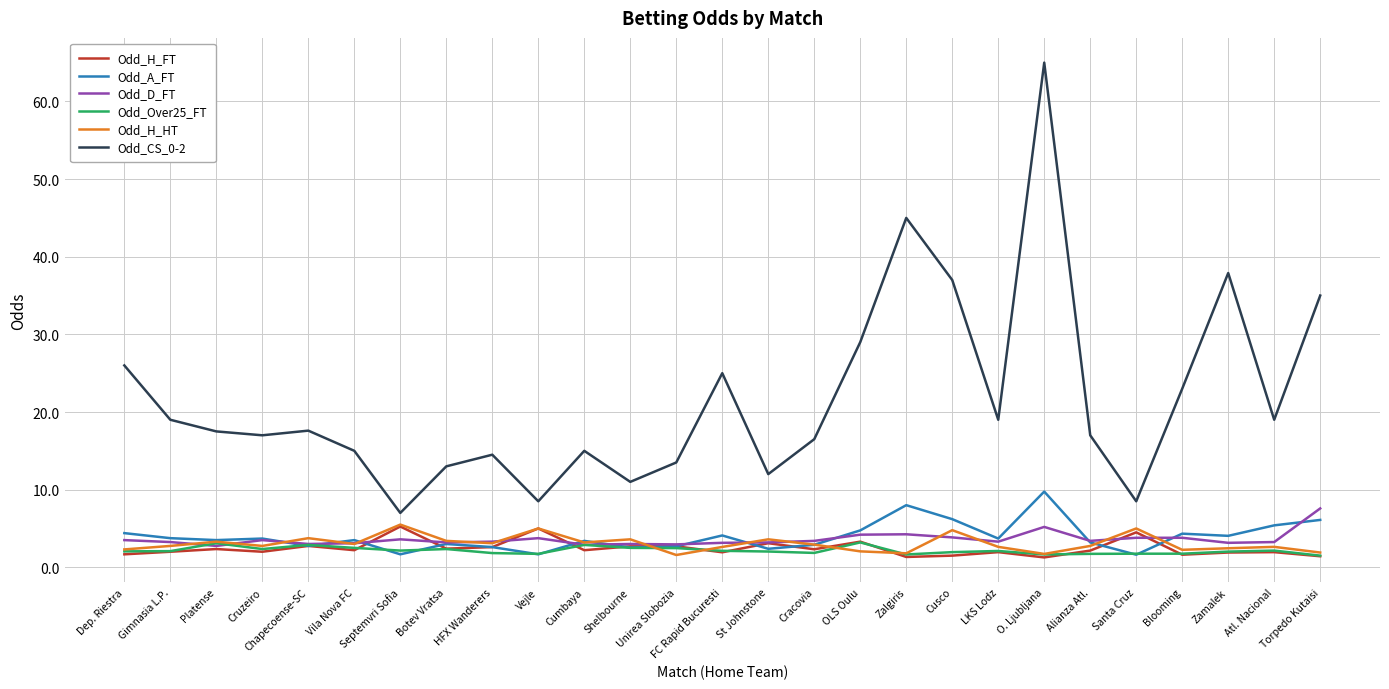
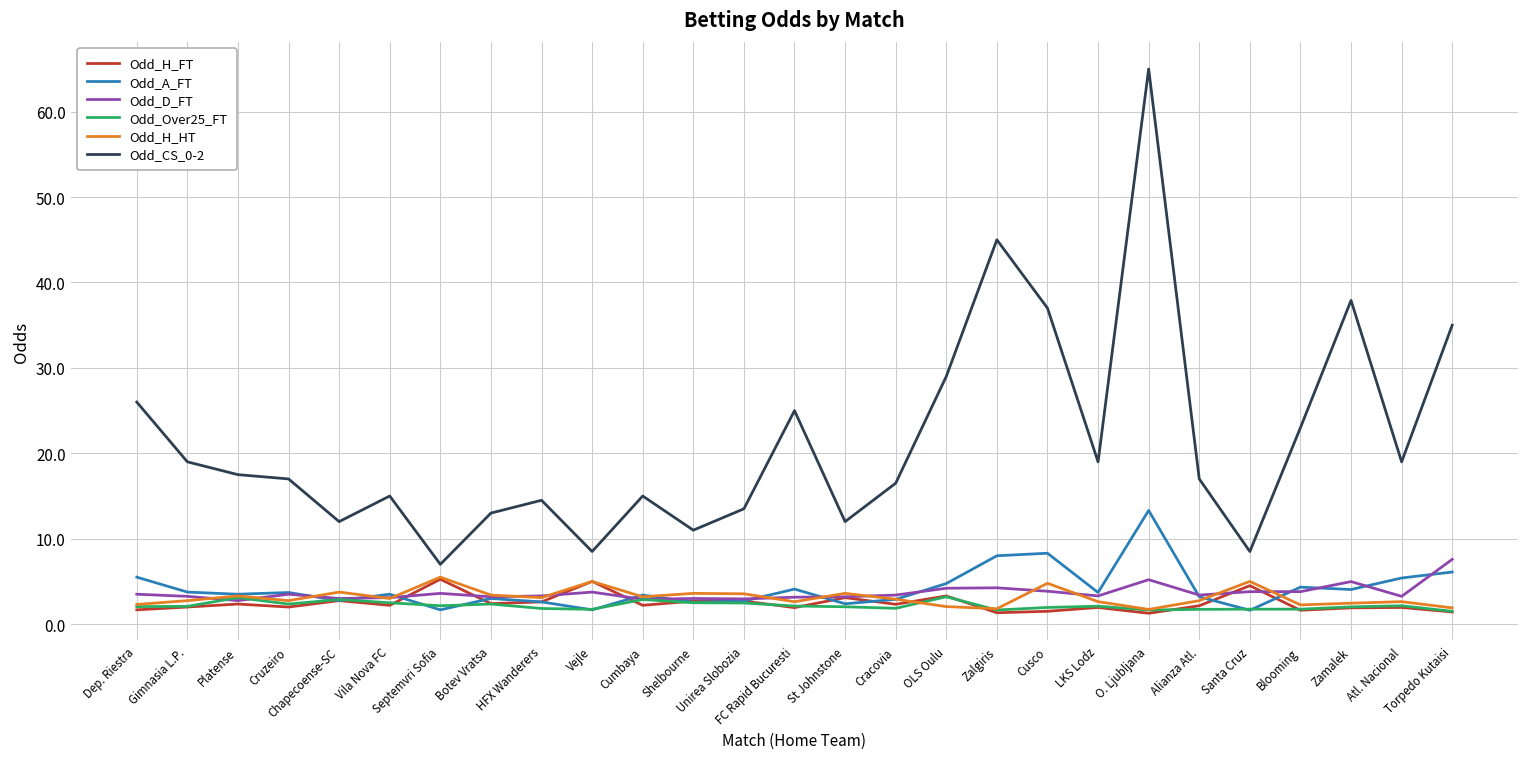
  {
    "Odd_H_FT": {
      "Dep. Riestra": 2,
      "Platense": 2,
      "Cruzeiro": 2,
      "Cumbaya": 2,
      "Cracovia": 2,
      "Cusco": 2,
      "O. Ljubljana": 1,
      "Alianza Atl.": 2,
      "Santa Cruz": 5
    },
    "Odd_A_FT": {
-     "Dep. Riestra": 4,
+     "Dep. Riestra": 6,
      "Gimnasia L.P.": 4,
      "Vila Nova FC": 4,
      "Septemvri Sofia": 2,
      "FC Rapid Bucuresti": 4,
      "St Johnstone": 2,
      "OLS Oulu": 5,
      "Zalgiris": 8,
-     "Cusco": 6,
+     "Cusco": 8,
      "LKS Lodz": 4,
-     "O. Ljubljana": 10,
+     "O. Ljubljana": 13,
      "Blooming": 4,
      "Zamalek": 4,
      "Atl. Nacional": 5,
      "Torpedo Kutaisi": 6
    },
    "Odd_D_FT": {
      "Dep. Riestra": 4,
      "Gimnasia L.P.": 3,
      "Platense": 3,
      "Septemvri Sofia": 4,
      "Vejle": 4,
      "FC Rapid Bucuresti": 3,
      "Cracovia": 3,
      "OLS Oulu": 4,
      "Zalgiris": 4,
      "Cusco": 4,
      "LKS Lodz": 3,
      "O. Ljubljana": 5,
      "Santa Cruz": 4,
      "Blooming": 4,
-     "Zamalek": 3,
+     "Zamalek": 5,
      "Atl. Nacional": 3,
      "Torpedo Kutaisi": 8
    },
    "Odd_Over25_FT": {
      "Cruzeiro": 2,
      "Septemvri Sofia": 2,
      "HFX Wanderers": 2,
      "St Johnstone": 2,
      "Cracovia": 2,
      "Cusco": 2,
      "Alianza Atl.": 2
    },
    "Odd_H_HT": {
      "Gimnasia L.P.": 3,
      "Cruzeiro": 3,
      "Chapecoense-SC": 4,
      "Shelbourne": 4,
-     "Unirea Slobozia": 2,
+     "Unirea Slobozia": 4,
      "FC Rapid Bucuresti": 3,
      "St Johnstone": 4,
      "OLS Oulu": 2,
      "Cusco": 5,
      "LKS Lodz": 3,
      "Alianza Atl.": 3,
      "Santa Cruz": 5,
      "Blooming": 2,
      "Zamalek": 2,
      "Atl. Nacional": 3,
      "Torpedo Kutaisi": 2
    },
    "Odd_CS_0-2": {
      "Dep. Riestra": 26,
      "Gimnasia L.P.": 19,
      "Platense": 18,
      "Cruzeiro": 17,
-     "Chapecoense-SC": 18,
+     "Chapecoense-SC": 12,
      "Vila Nova FC": 15,
      "Septemvri Sofia": 7,
      "Botev Vratsa": 13,
      "HFX Wanderers": 15,
      "Vejle": 9,
      "Cumbaya": 15,
      "Shelbourne": 11,
      "Unirea Slobozia": 14,
      "FC Rapid Bucuresti": 25,
      "St Johnstone": 12,
      "Cracovia": 17,
      "OLS Oulu": 29,
      "Zalgiris": 45,
      "Cusco": 37,
      "LKS Lodz": 19,
      "O. Ljubljana": 65,
      "Alianza Atl.": 17,
      "Santa Cruz": 9,
      "Blooming": 23,
      "Zamalek": 38,
      "Atl. Nacional": 19,
      "Torpedo Kutaisi": 35
    }
  }
